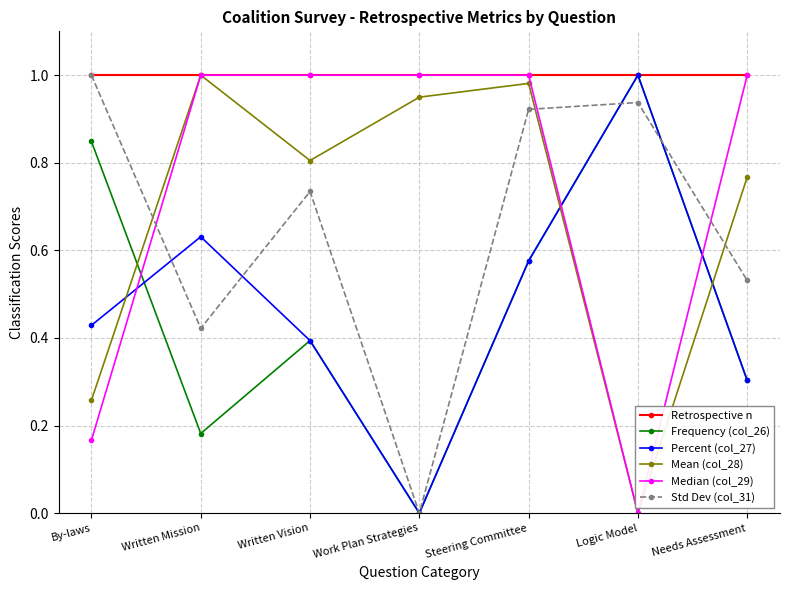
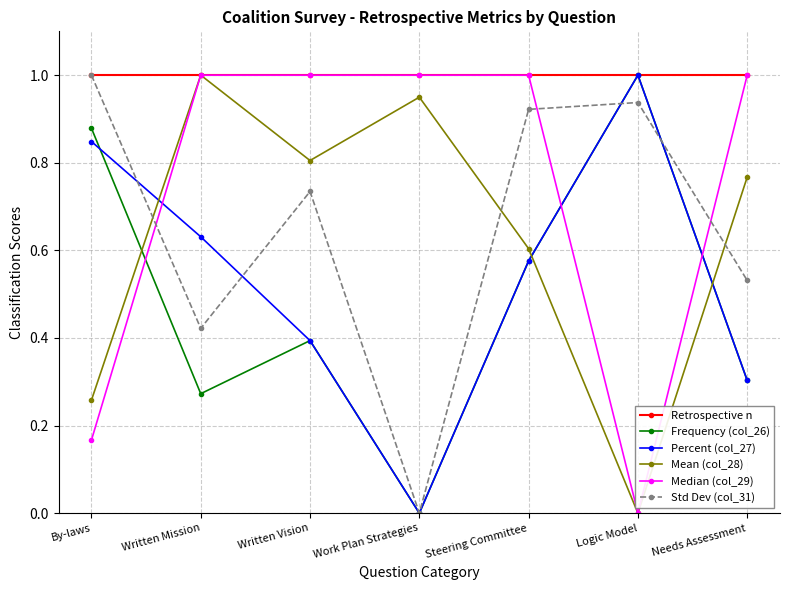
  {
    "Frequency (col_26)": {
-     "By-laws": 0.85,
-     "Written Mission": 0.18
+     "By-laws": 0.88,
+     "Written Mission": 0.27
    },
    "Percent (col_27)": {
-     "By-laws": 0.43,
+     "By-laws": 0.85,
      "Written Mission": 0.63
    },
    "Mean (col_28)": {
      "By-laws": 0.26,
      "Written Vision": 0.81,
      "Work Plan Strategies": 0.95,
-     "Steering Committee": 0.98,
+     "Steering Committee": 0.60,
      "Needs Assessment": 0.77
    },
    "Median (col_29)": {
      "By-laws": 0.17
    },
    "Std Dev (col_31)": {
      "Written Mission": 0.42,
      "Written Vision": 0.73,
      "Steering Committee": 0.92,
      "Logic Model": 0.94,
      "Needs Assessment": 0.53
    }
  }
